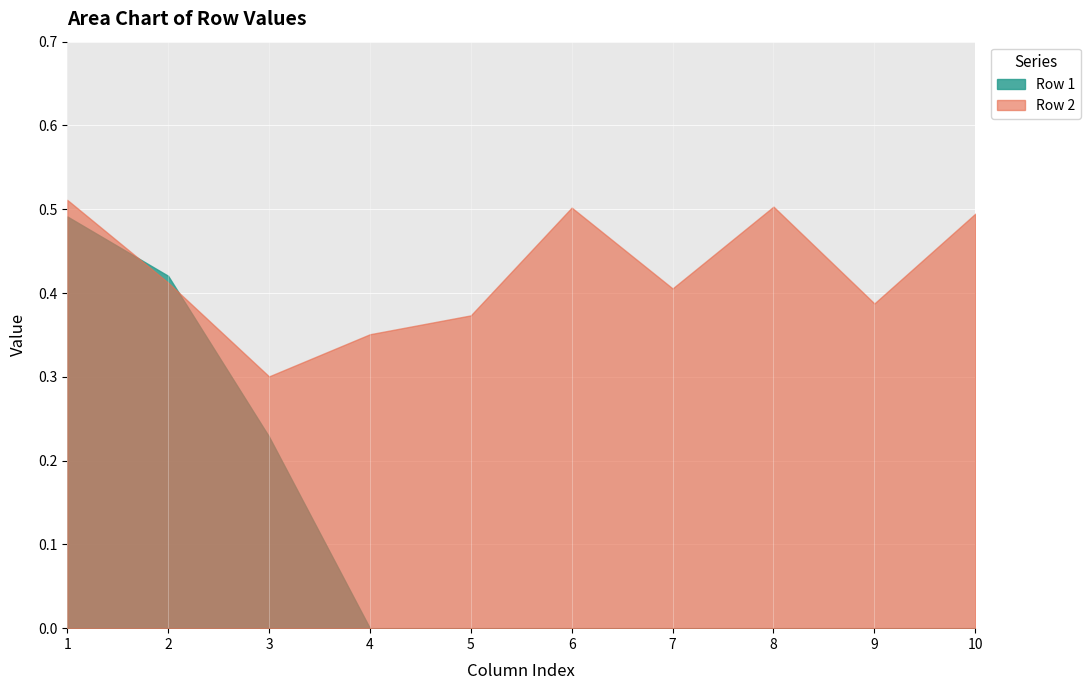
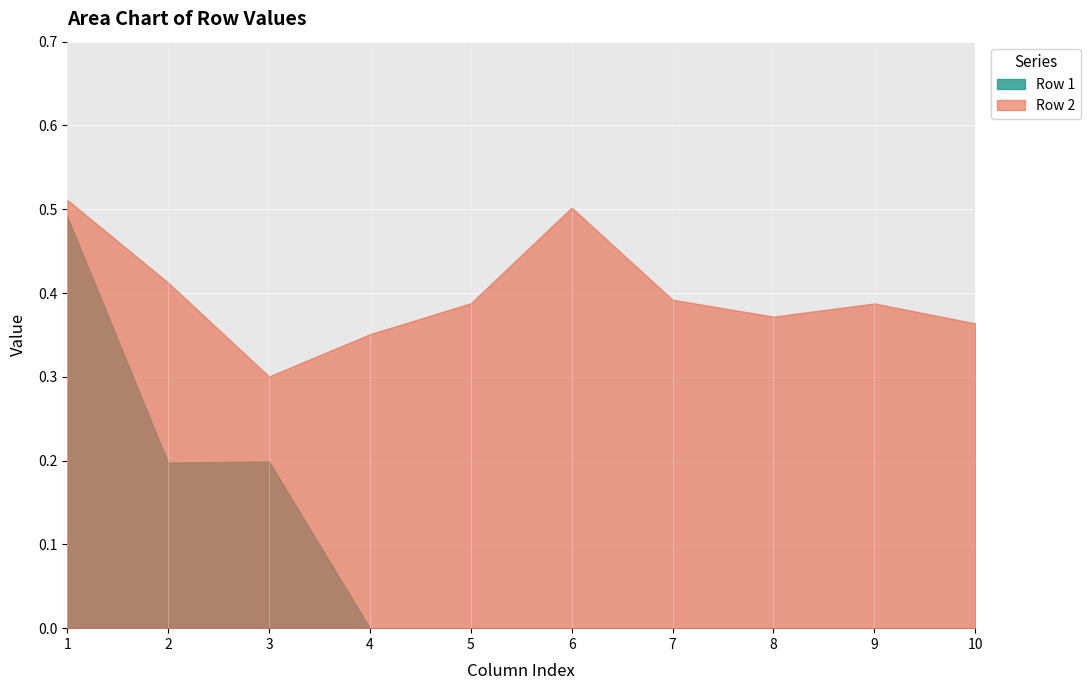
  {
    "Row 1": {
      "1": 0.49,
-     "2": 0.42,
-     "3": 0.23,
+     "2": 0.20,
+     "3": 0.20,
      "4": 0.00,
      "5": 0.00,
      "6": 0.00,
      "7": 0.00,
      "8": 0.00,
      "9": 0.00,
      "10": 0.00
    },
    "Row 2": {
      "1": 0.51,
      "2": 0.41,
      "3": 0.30,
      "4": 0.35,
-     "5": 0.37,
+     "5": 0.39,
      "6": 0.50,
-     "7": 0.41,
-     "8": 0.50,
+     "7": 0.39,
+     "8": 0.37,
      "9": 0.39,
-     "10": 0.49
+     "10": 0.36
    }
  }
